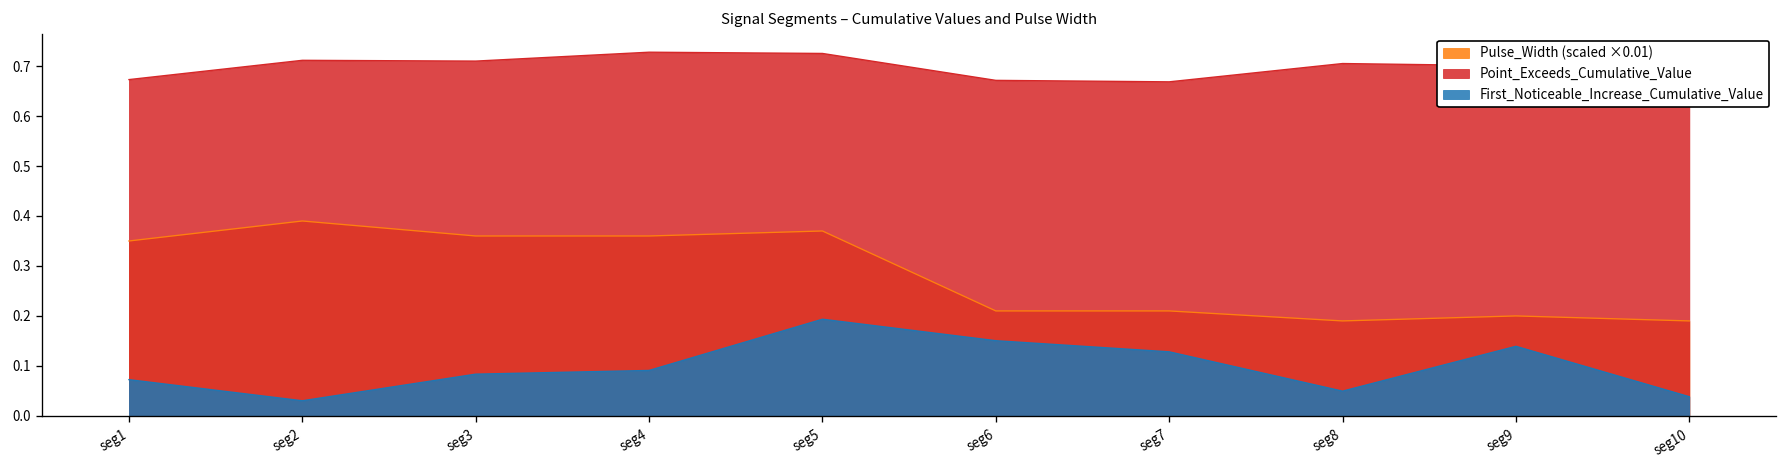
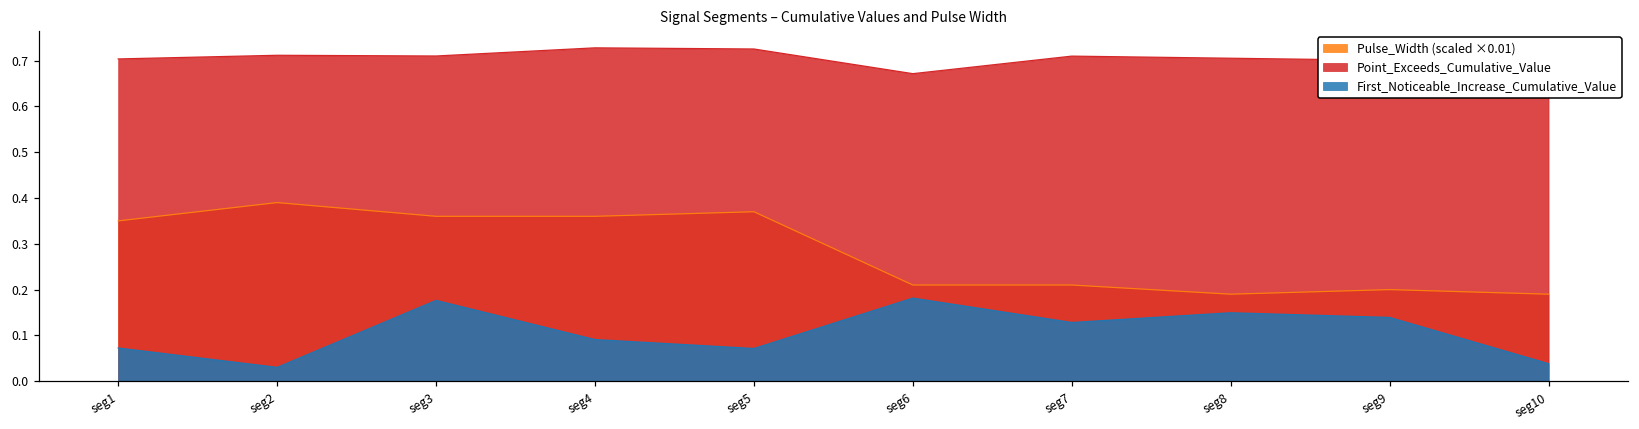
  {
    "Pulse_Width (scaled ×0.01)": {
      "seg1": 0.35,
      "seg2": 0.39,
      "seg3": 0.36,
      "seg4": 0.36,
      "seg5": 0.37,
      "seg6": 0.21,
      "seg7": 0.21,
      "seg8": 0.19,
      "seg9": 0.20,
      "seg10": 0.19
    },
    "Point_Exceeds_Cumulative_Value": {
-     "seg1": 0.67,
+     "seg1": 0.70,
      "seg2": 0.71,
      "seg3": 0.71,
      "seg4": 0.73,
      "seg5": 0.73,
      "seg6": 0.67,
-     "seg7": 0.67,
+     "seg7": 0.71,
      "seg8": 0.71
    },
    "First_Noticeable_Increase_Cumulative_Value": {
      "seg1": 0.07,
      "seg2": 0.03,
-     "seg3": 0.08,
+     "seg3": 0.18,
      "seg4": 0.09,
-     "seg5": 0.19,
-     "seg6": 0.15,
+     "seg5": 0.07,
+     "seg6": 0.18,
      "seg7": 0.13,
-     "seg8": 0.05,
+     "seg8": 0.15,
      "seg9": 0.14,
      "seg10": 0.04
    }
  }
